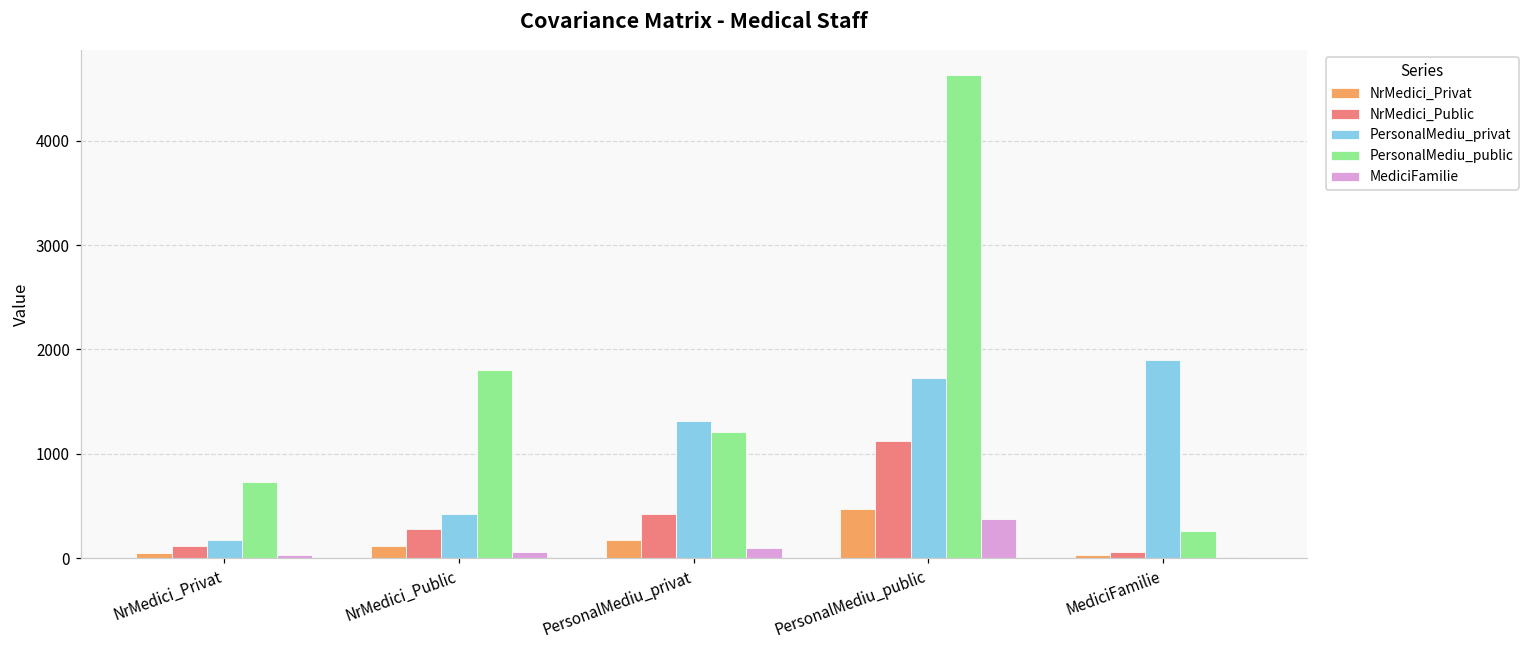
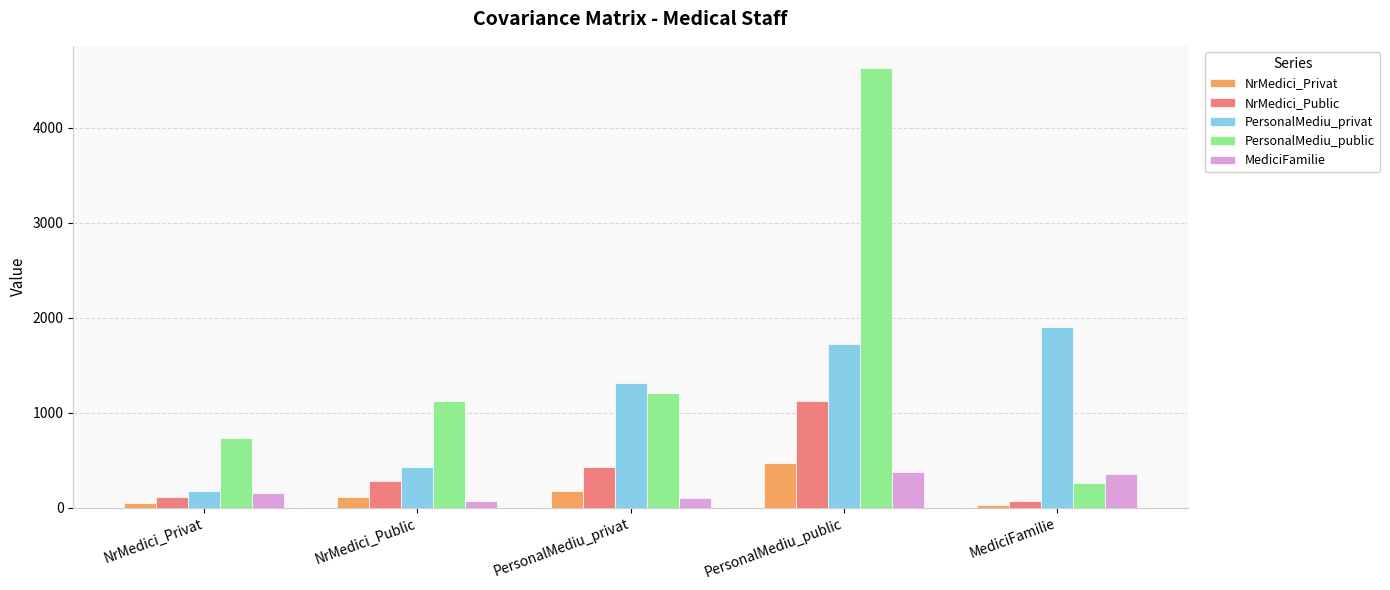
  {
    "PersonalMediu_privat": {
      "NrMedici_Privat": 200,
      "NrMedici_Public": 400,
      "PersonalMediu_privat": 1300,
      "PersonalMediu_public": 1700,
      "MediciFamilie": 1900
    },
    "PersonalMediu_public": {
      "NrMedici_Privat": 700,
-     "NrMedici_Public": 1800,
+     "NrMedici_Public": 1100,
      "PersonalMediu_privat": 1200,
      "PersonalMediu_public": 4600,
      "MediciFamilie": 300
    },
    "MediciFamilie": {
-     "NrMedici_Privat": 0,
+     "NrMedici_Privat": 200,
      "NrMedici_Public": 100,
      "PersonalMediu_privat": 100,
      "PersonalMediu_public": 400,
-     "MediciFamilie": 0
+     "MediciFamilie": 400
    }
  }
